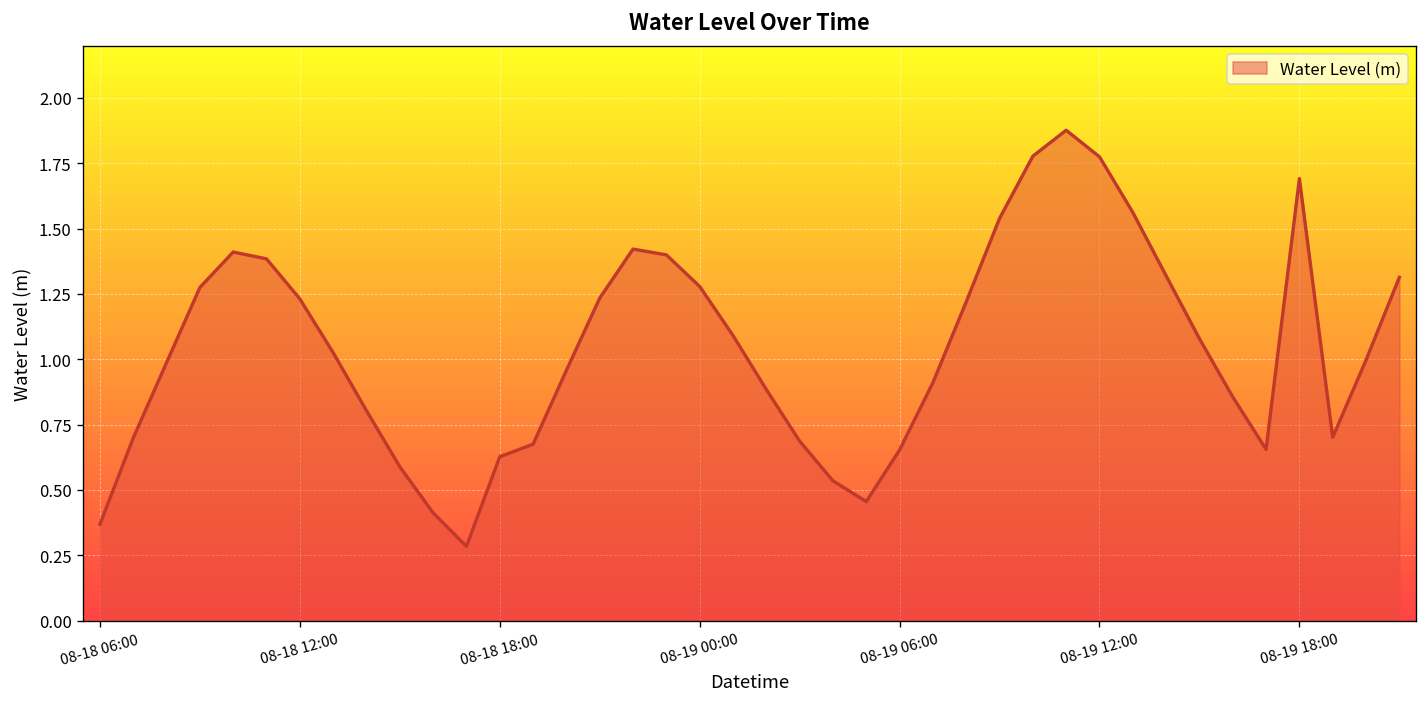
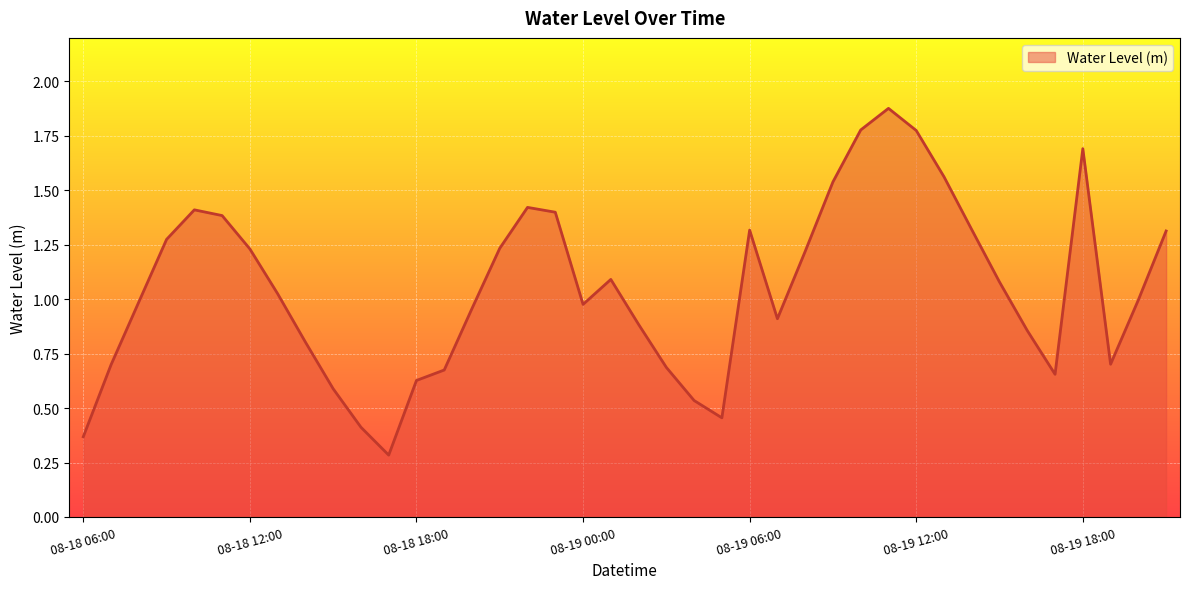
  {
    "08-18 06:00": 0.37,
    "08-18 12:00": 1.23,
    "08-18 18:00": 0.63,
-   "08-19 00:00": 1.28,
-   "08-19 06:00": 0.65,
+   "08-19 00:00": 0.98,
+   "08-19 06:00": 1.32,
    "08-19 12:00": 1.77,
    "08-19 18:00": 1.69
  }
